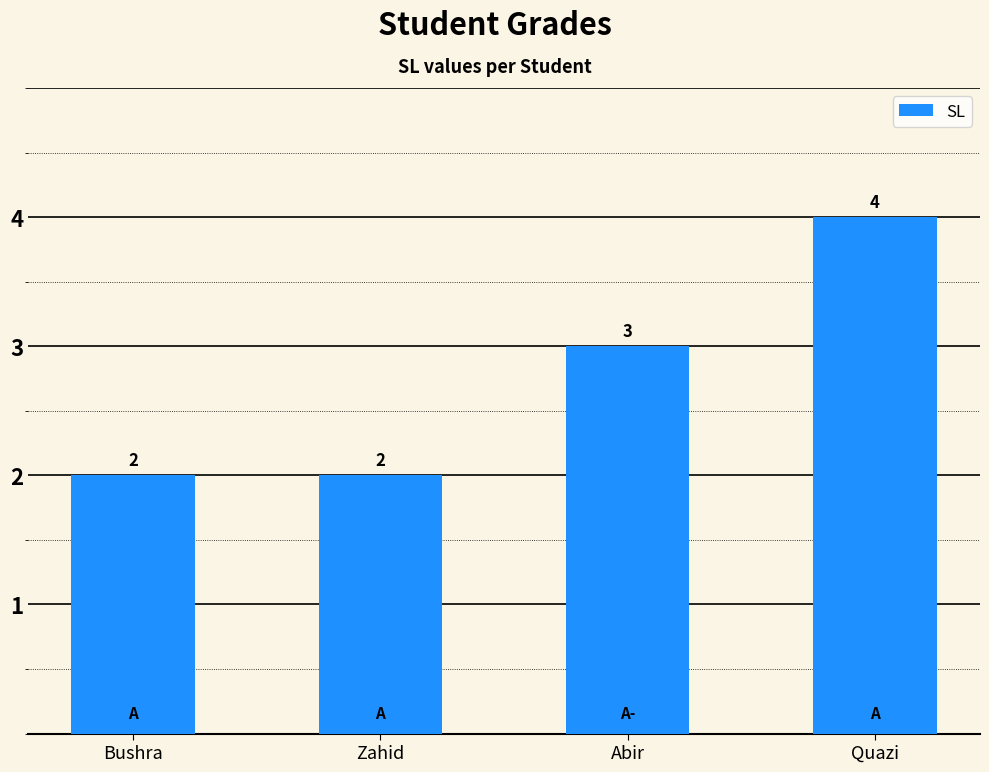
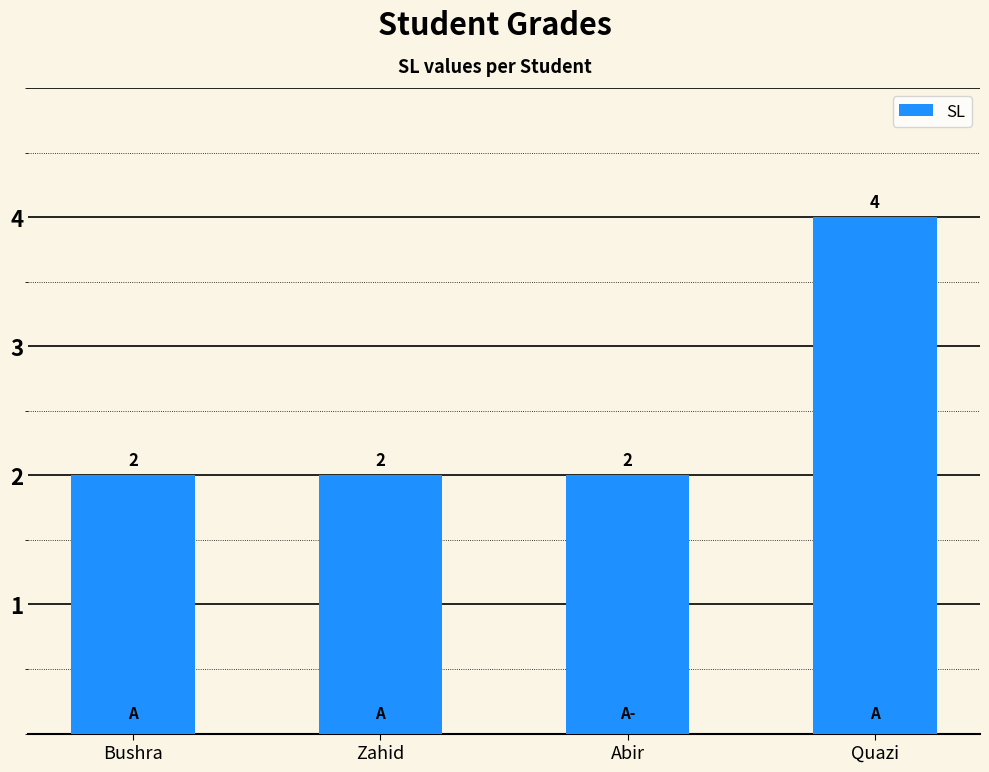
  {
    "Bushra": 2,
    "Zahid": 2,
-   "Abir": 3,
+   "Abir": 2,
    "Quazi": 4
  }
